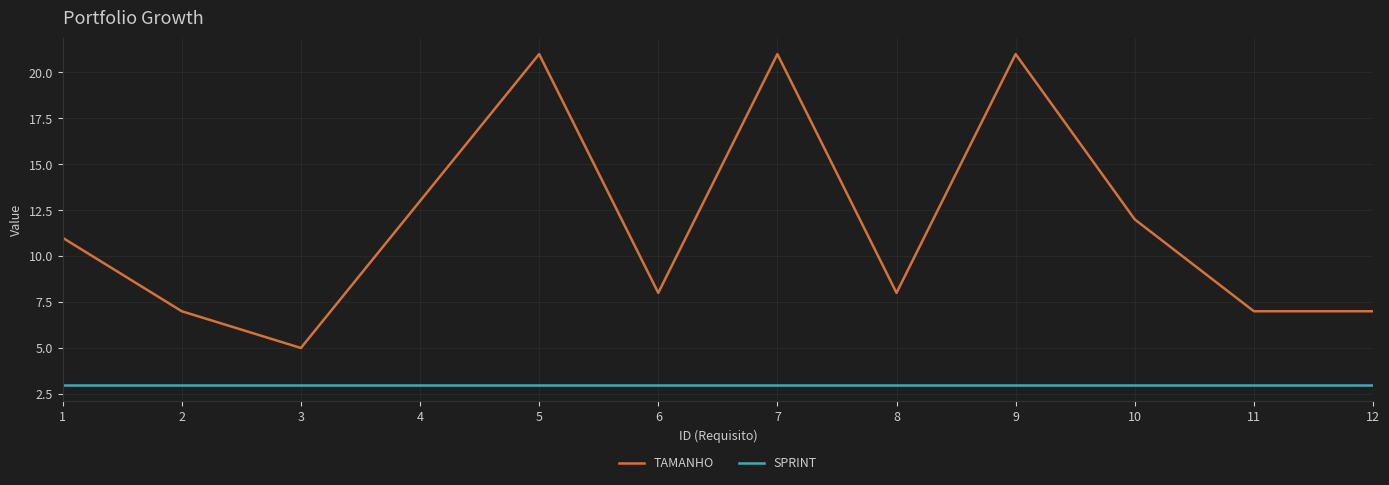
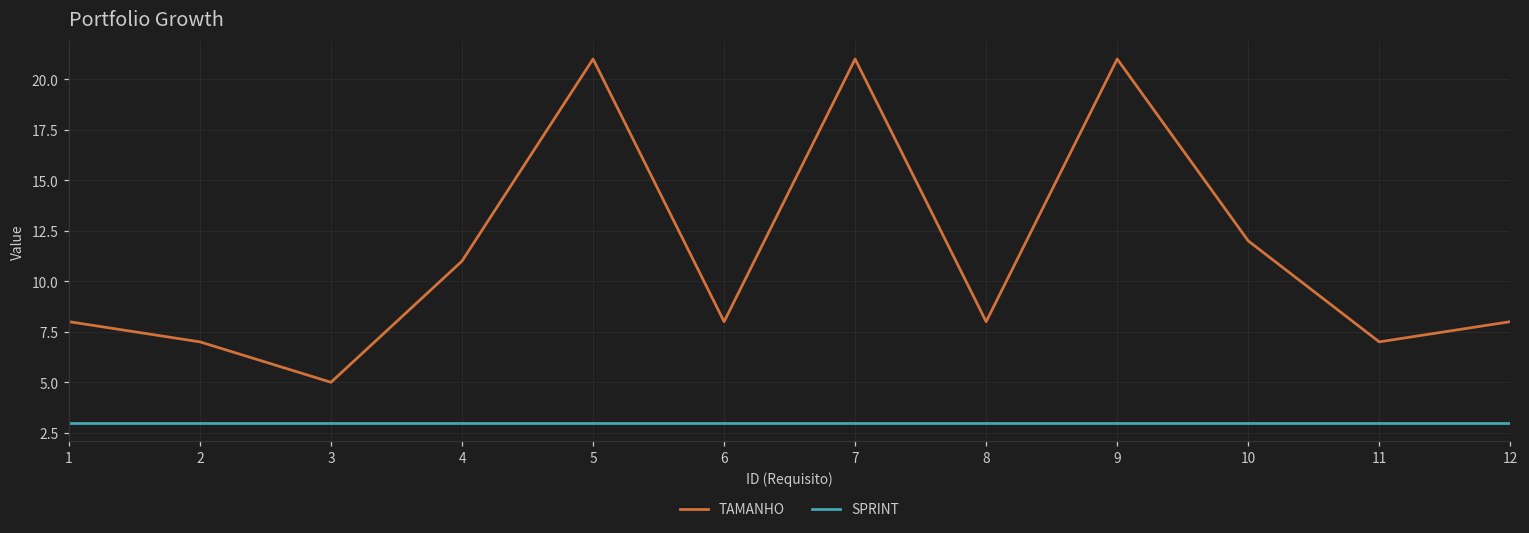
  {
    "TAMANHO": {
-     "1": 11,
+     "1": 8,
      "2": 7,
      "3": 5,
-     "4": 13,
+     "4": 11,
      "5": 21,
      "6": 8,
      "7": 21,
      "8": 8,
      "9": 21,
      "10": 12,
      "11": 7,
-     "12": 7
+     "12": 8
    },
    "SPRINT": {
      "1": 3,
      "2": 3,
      "3": 3,
      "4": 3,
      "5": 3,
      "6": 3,
      "7": 3,
      "8": 3,
      "9": 3,
      "10": 3,
      "11": 3,
      "12": 3
    }
  }
